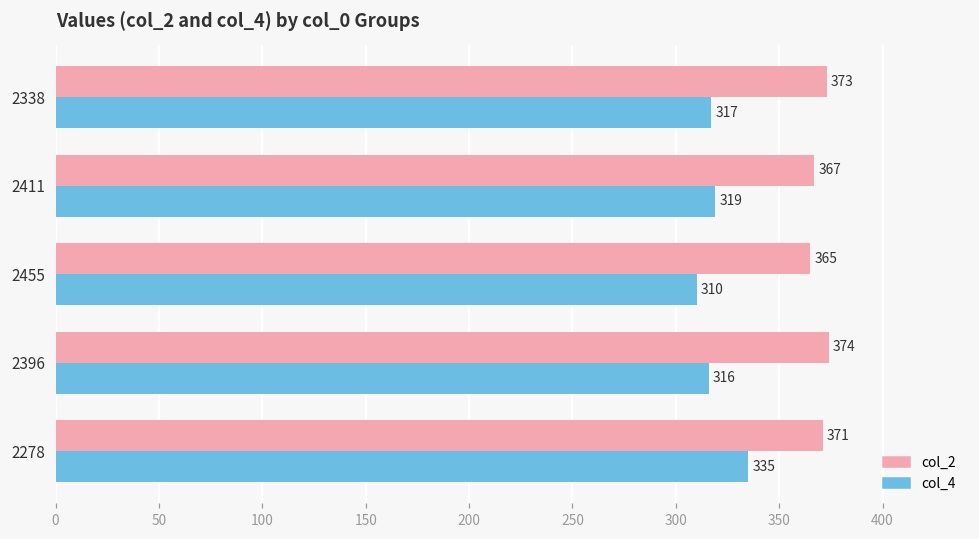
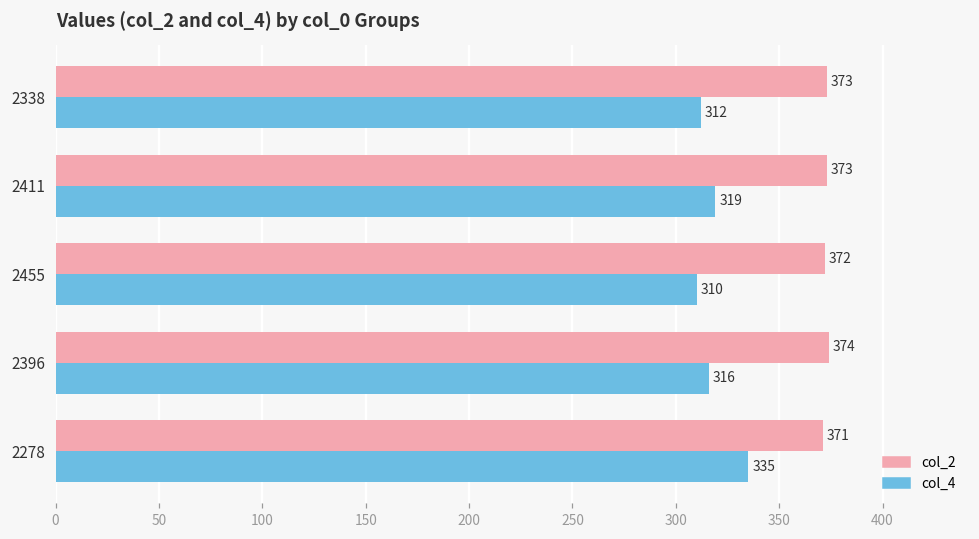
  {
    "col_2": {
      "2338": 373,
-     "2411": 367,
-     "2455": 365,
+     "2411": 373,
+     "2455": 372,
      "2396": 374,
      "2278": 371
    },
    "col_4": {
-     "2338": 317,
+     "2338": 312,
      "2411": 319,
      "2455": 310,
      "2396": 316,
      "2278": 335
    }
  }
